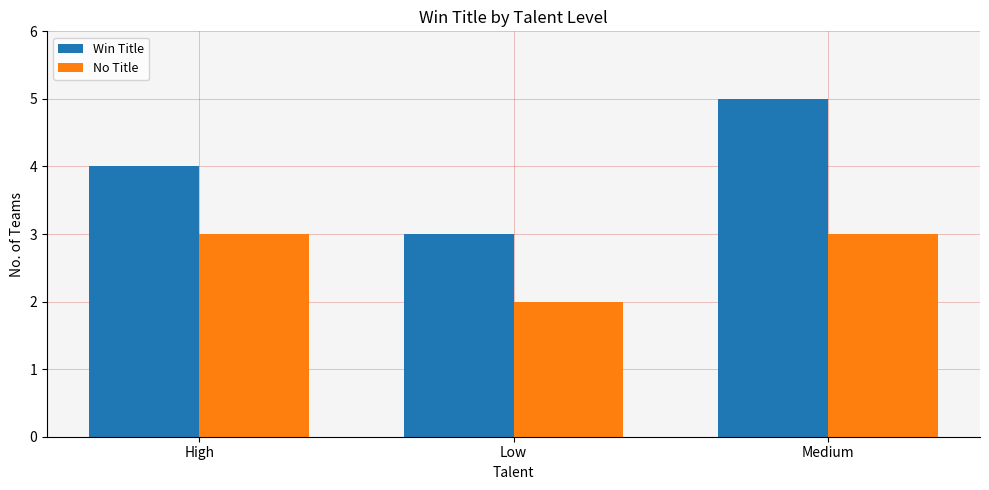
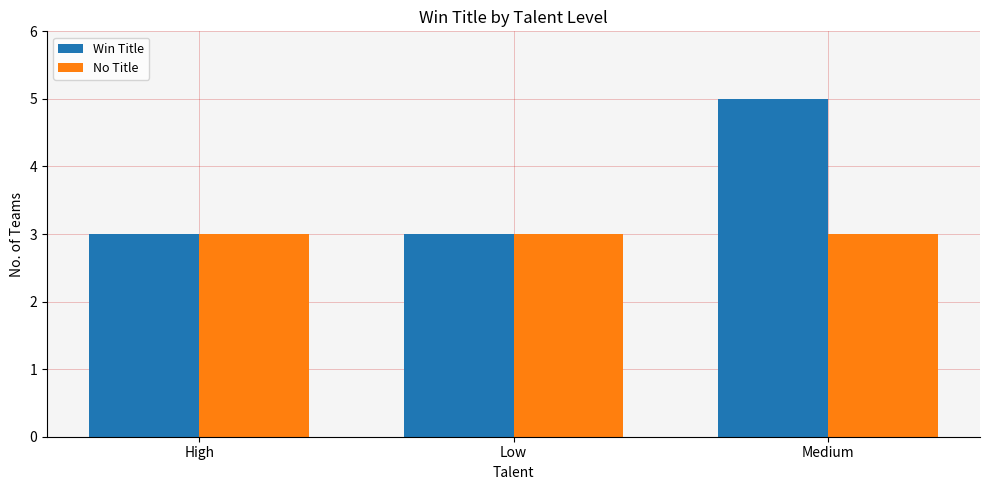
  {
    "Win Title": {
-     "High": 4,
+     "High": 3,
      "Low": 3,
      "Medium": 5
    },
    "No Title": {
      "High": 3,
-     "Low": 2,
+     "Low": 3,
      "Medium": 3
    }
  }
